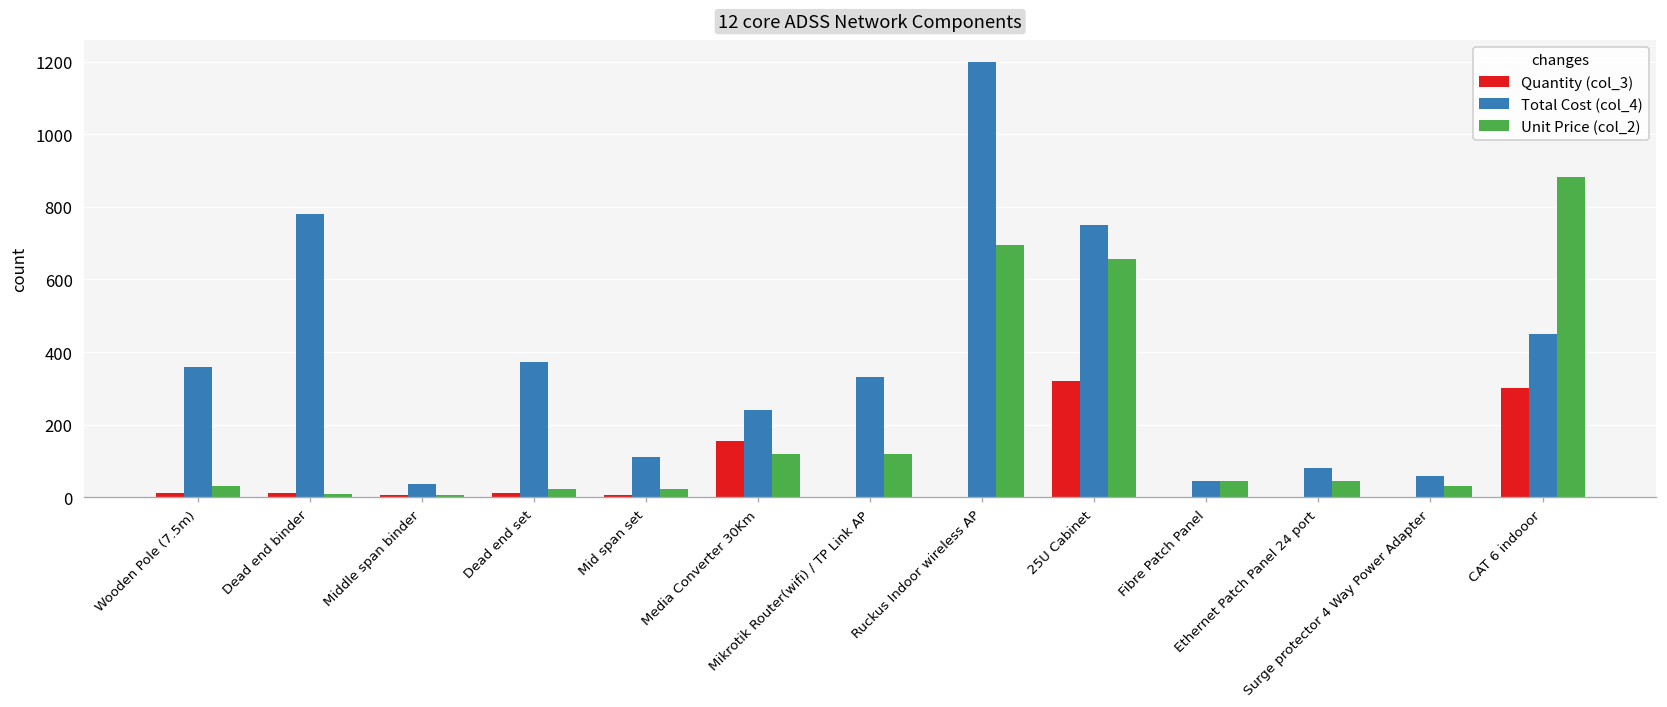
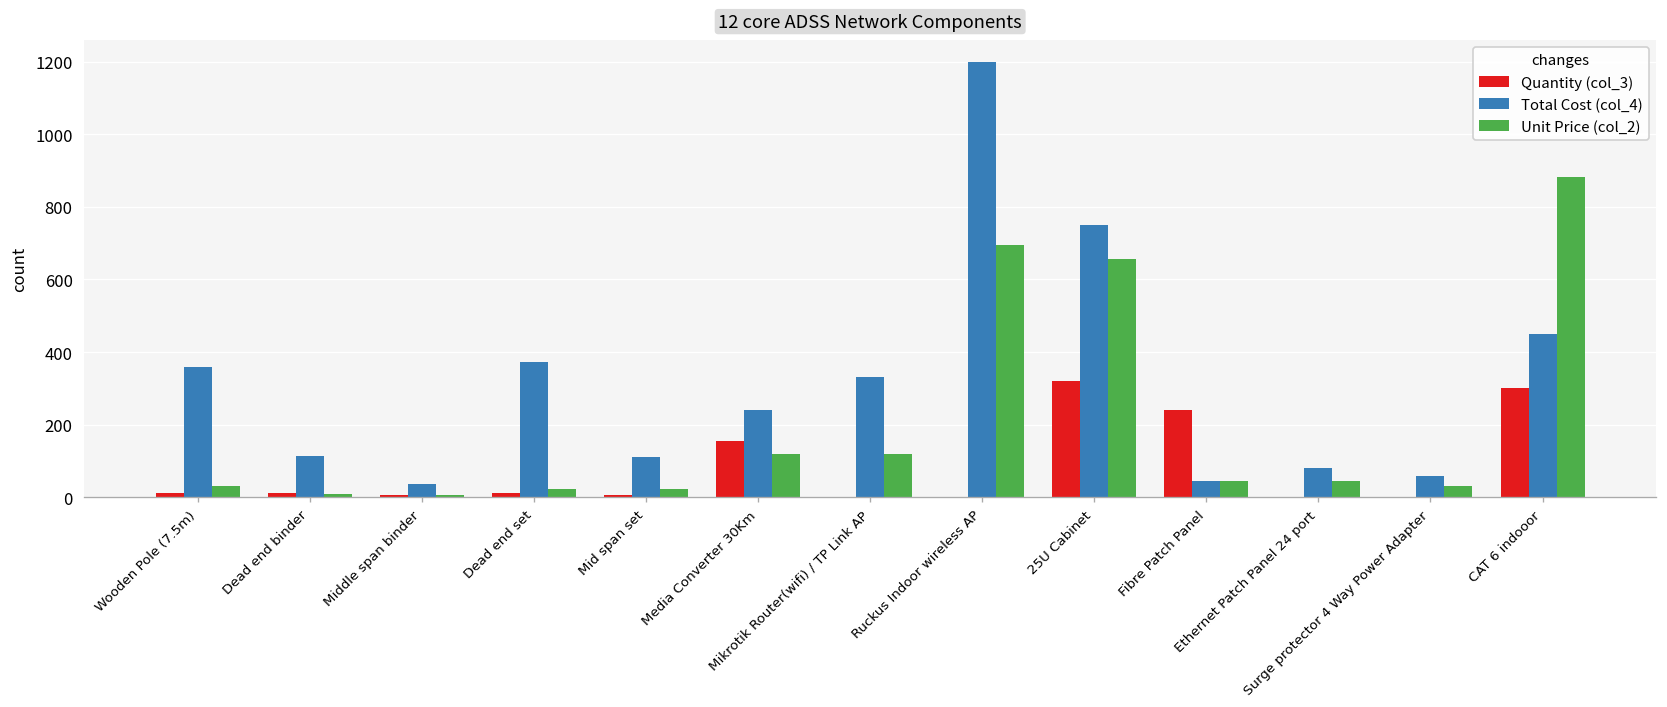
  {
    "Quantity (col_3)": {
      "Wooden Pole (7.5m)": 10,
      "Dead end binder": 10,
      "Dead end set": 10,
      "Media Converter 30Km": 160,
      "25U Cabinet": 320,
-     "Fibre Patch Panel": 0,
+     "Fibre Patch Panel": 240,
      "CAT 6 indooor": 300
    },
    "Total Cost (col_4)": {
      "Wooden Pole (7.5m)": 360,
-     "Dead end binder": 780,
+     "Dead end binder": 110,
      "Middle span binder": 40,
      "Dead end set": 370,
      "Mid span set": 110,
      "Media Converter 30Km": 240,
      "Mikrotik Router(wifi) / TP Link AP": 330,
      "Ruckus Indoor wireless AP": 1200,
      "25U Cabinet": 750,
      "Fibre Patch Panel": 50,
      "Ethernet Patch Panel 24 port": 80,
      "Surge protector 4 Way Power Adapter": 60,
      "CAT 6 indooor": 450
    },
    "Unit Price (col_2)": {
      "Wooden Pole (7.5m)": 30,
      "Dead end binder": 10,
      "Dead end set": 20,
      "Mid span set": 20,
      "Media Converter 30Km": 120,
      "Mikrotik Router(wifi) / TP Link AP": 120,
      "Ruckus Indoor wireless AP": 700,
      "25U Cabinet": 660,
      "Fibre Patch Panel": 50,
      "Ethernet Patch Panel 24 port": 50,
      "Surge protector 4 Way Power Adapter": 30,
      "CAT 6 indooor": 880
    }
  }
